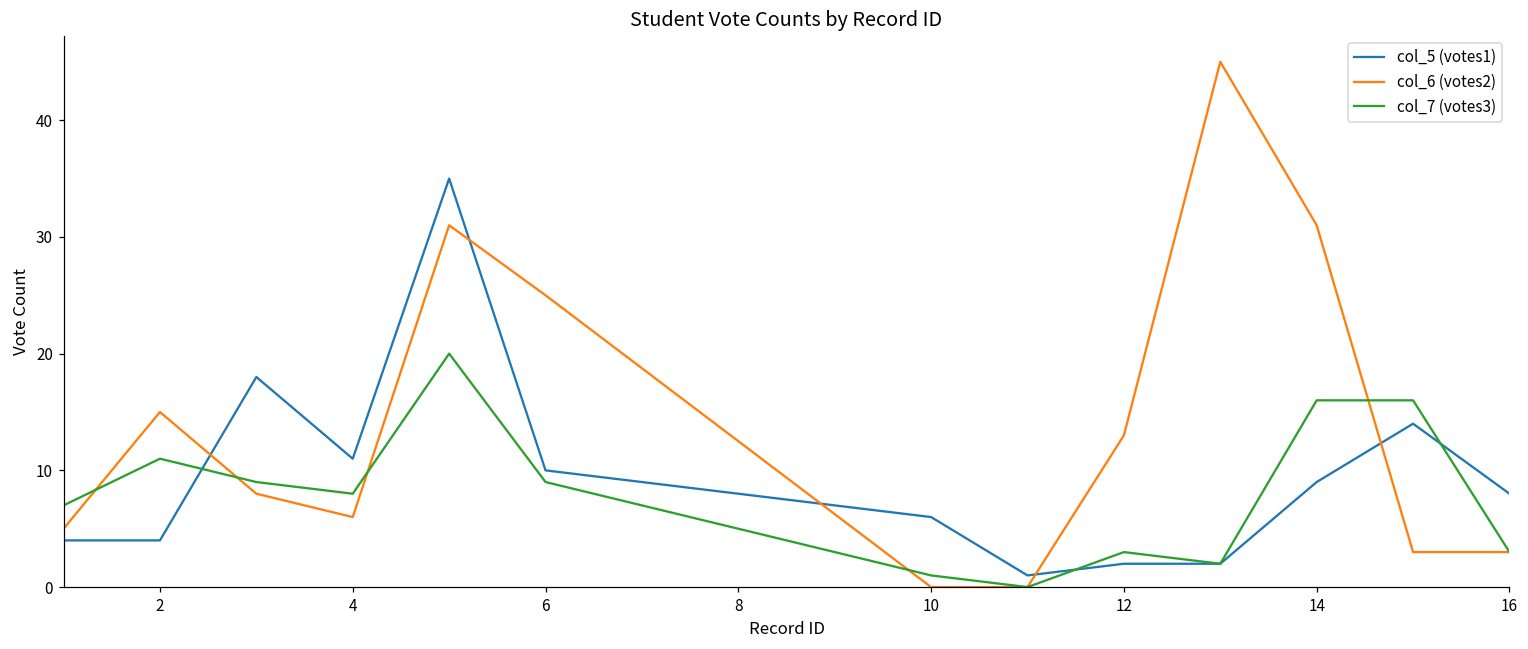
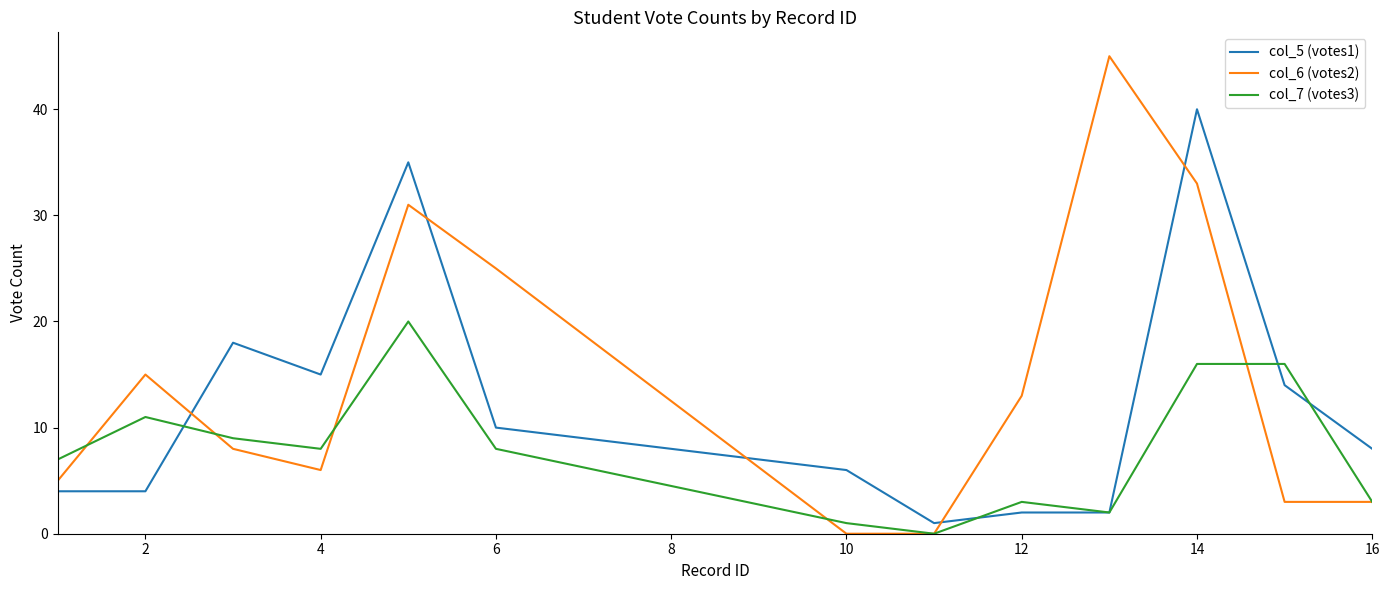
  {
    "col_5 (votes1)": {
      "2": 4,
-     "4": 11,
+     "4": 15,
      "6": 10,
      "10": 6,
      "12": 2,
-     "14": 9,
+     "14": 40,
      "16": 8
    },
    "col_6 (votes2)": {
      "2": 15,
      "4": 6,
      "6": 25,
      "10": 0,
      "12": 13,
-     "14": 31
+     "14": 33
    },
    "col_7 (votes3)": {
      "2": 11,
      "4": 8,
-     "6": 9,
+     "6": 8,
      "10": 1,
      "12": 3,
      "14": 16
    }
  }
